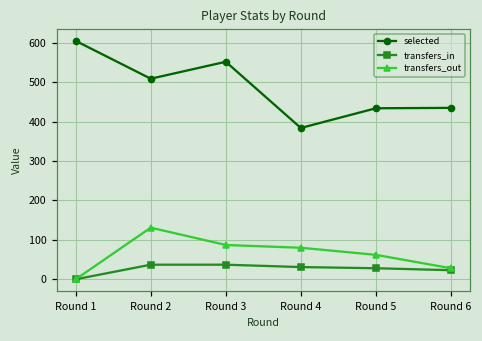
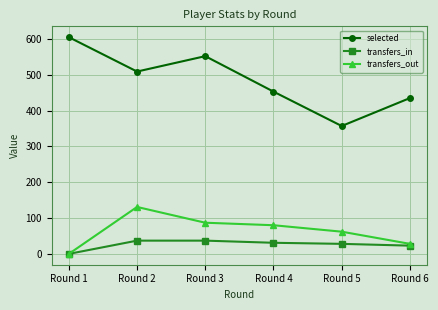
  {
    "selected": {
      "Round 1": 610,
      "Round 2": 510,
      "Round 3": 550,
-     "Round 4": 380,
-     "Round 5": 430,
+     "Round 4": 450,
+     "Round 5": 360,
      "Round 6": 440
    },
    "transfers_in": {
      "Round 2": 40,
      "Round 3": 40,
      "Round 4": 30,
      "Round 5": 30
    },
    "transfers_out": {
      "Round 2": 130,
      "Round 3": 90,
      "Round 4": 80,
      "Round 5": 60
    }
  }
